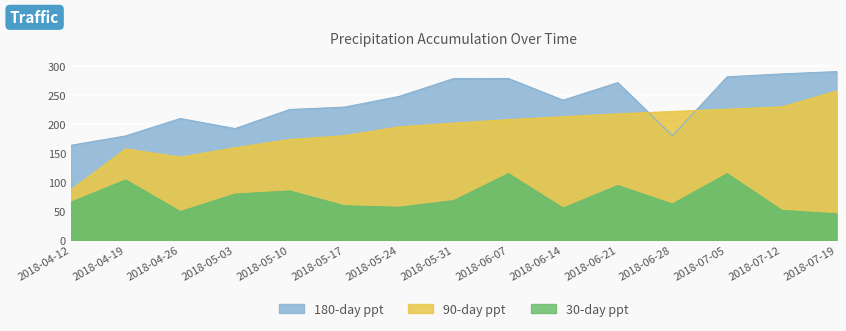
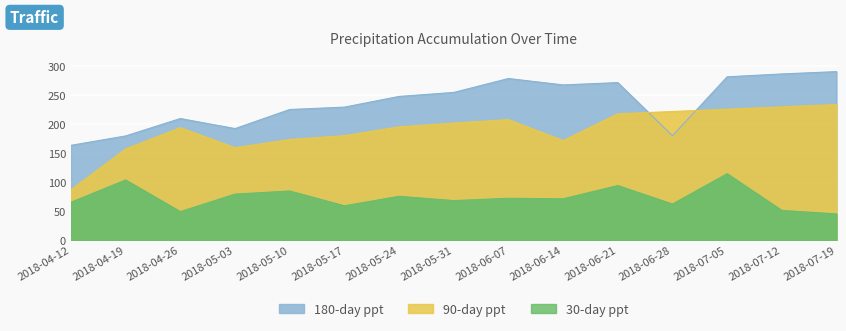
  {
    "180-day ppt": {
      "2018-04-12": 160,
      "2018-04-19": 180,
      "2018-04-26": 210,
      "2018-05-03": 190,
      "2018-05-10": 230,
      "2018-05-17": 230,
      "2018-05-24": 250,
-     "2018-05-31": 280,
+     "2018-05-31": 260,
      "2018-06-07": 280,
-     "2018-06-14": 240,
+     "2018-06-14": 270,
      "2018-06-21": 270,
      "2018-06-28": 180,
      "2018-07-05": 280,
      "2018-07-12": 290,
      "2018-07-19": 290
    },
    "90-day ppt": {
      "2018-04-12": 90,
      "2018-04-19": 160,
-     "2018-04-26": 140,
+     "2018-04-26": 190,
      "2018-05-03": 160,
      "2018-05-10": 170,
      "2018-05-17": 180,
      "2018-05-24": 200,
      "2018-05-31": 200,
      "2018-06-07": 210,
-     "2018-06-14": 210,
+     "2018-06-14": 170,
      "2018-06-21": 220,
      "2018-06-28": 220,
      "2018-07-05": 230,
      "2018-07-12": 230,
-     "2018-07-19": 260
+     "2018-07-19": 230
    },
    "30-day ppt": {
      "2018-04-12": 70,
      "2018-04-19": 100,
      "2018-04-26": 50,
      "2018-05-03": 80,
      "2018-05-10": 80,
      "2018-05-17": 60,
-     "2018-05-24": 60,
+     "2018-05-24": 80,
      "2018-05-31": 70,
-     "2018-06-07": 110,
-     "2018-06-14": 60,
+     "2018-06-07": 70,
+     "2018-06-14": 70,
      "2018-06-21": 90,
      "2018-06-28": 60,
      "2018-07-05": 110,
      "2018-07-12": 50,
      "2018-07-19": 50
    }
  }
